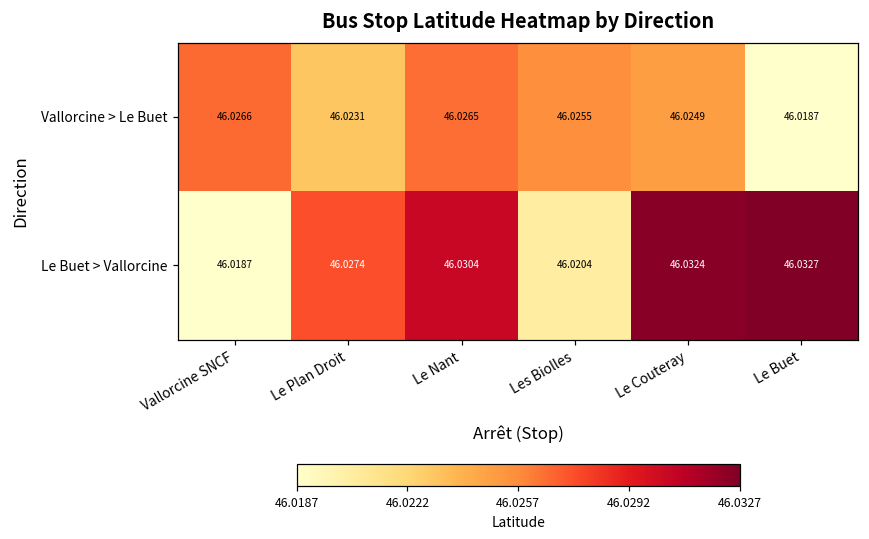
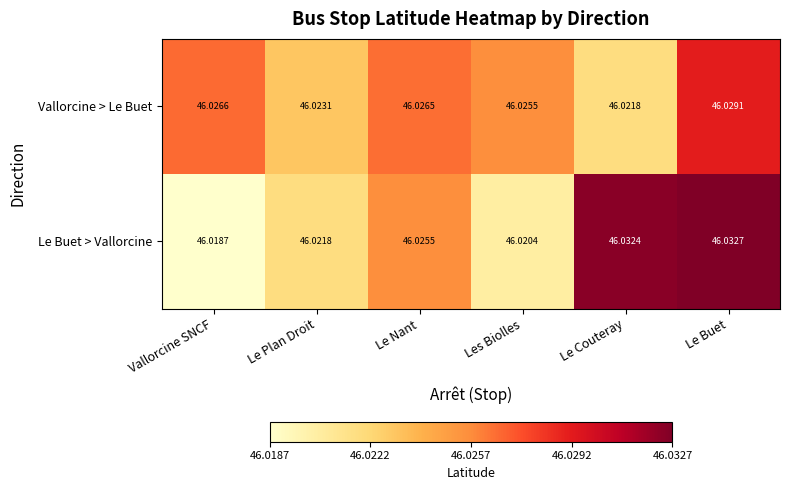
  {
    "Vallorcine > Le Buet": {
      "Vallorcine SNCF": 46.0266,
      "Le Plan Droit": 46.0231,
      "Le Nant": 46.0265,
      "Les Biolles": 46.0255,
-     "Le Couteray": 46.0249,
-     "Le Buet": 46.0187
+     "Le Couteray": 46.0218,
+     "Le Buet": 46.0291
    },
    "Le Buet > Vallorcine": {
      "Vallorcine SNCF": 46.0187,
-     "Le Plan Droit": 46.0274,
-     "Le Nant": 46.0304,
+     "Le Plan Droit": 46.0218,
+     "Le Nant": 46.0255,
      "Les Biolles": 46.0204,
      "Le Couteray": 46.0324,
      "Le Buet": 46.0327
    }
  }
